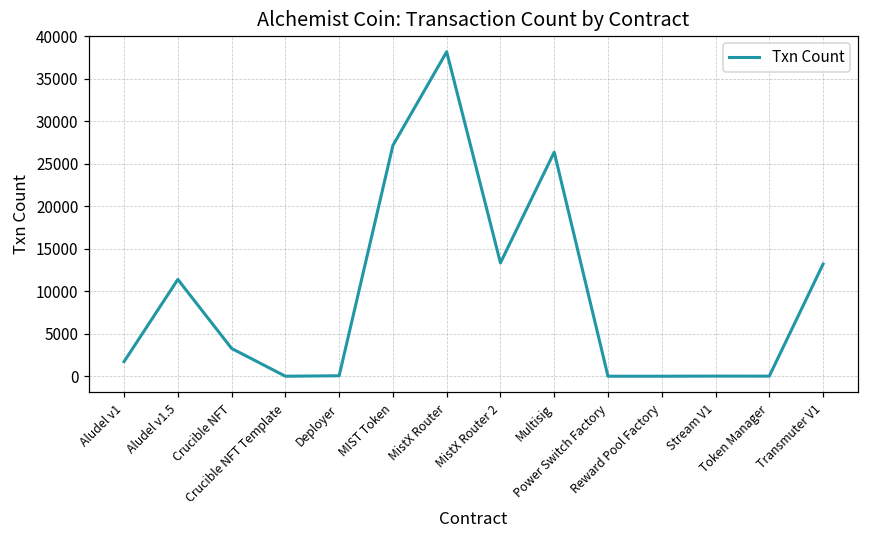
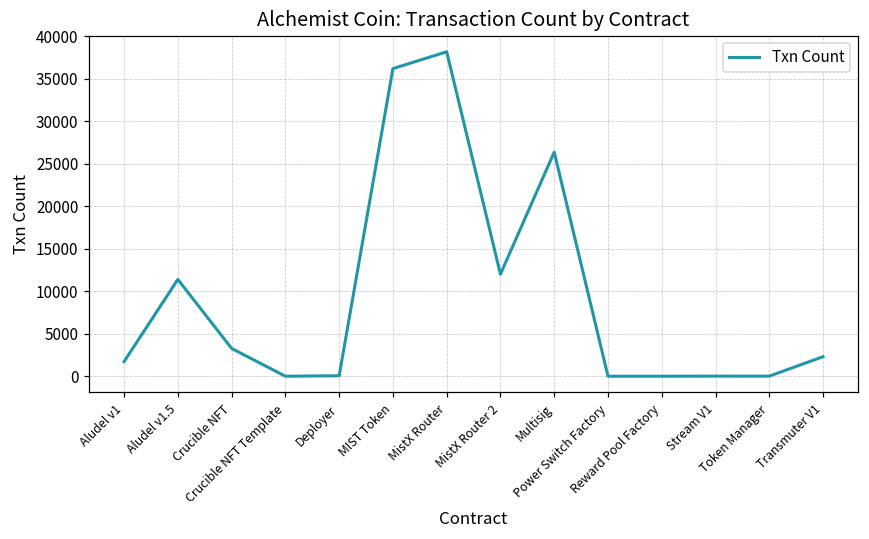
  {
    "Aludel v1": 2000,
    "Aludel v1.5": 11000,
    "Crucible NFT": 3000,
    "Crucible NFT Template": 0,
    "Deployer": 0,
-   "MIST Token": 27000,
+   "MIST Token": 36000,
    "MistX Router": 38000,
-   "MistX Router 2": 13000,
+   "MistX Router 2": 12000,
    "Multisig": 26000,
    "Power Switch Factory": 0,
    "Reward Pool Factory": 0,
    "Stream V1": 0,
    "Token Manager": 0,
-   "Transmuter V1": 13000
+   "Transmuter V1": 2000
  }
